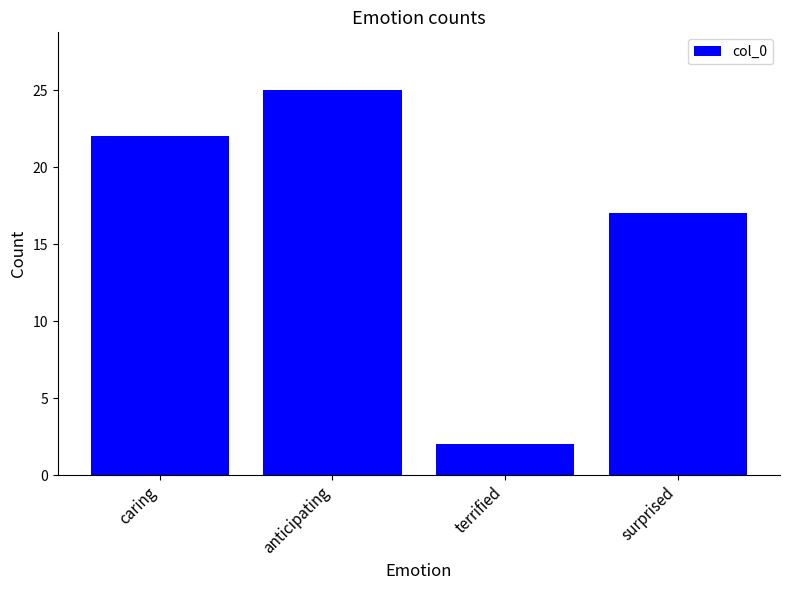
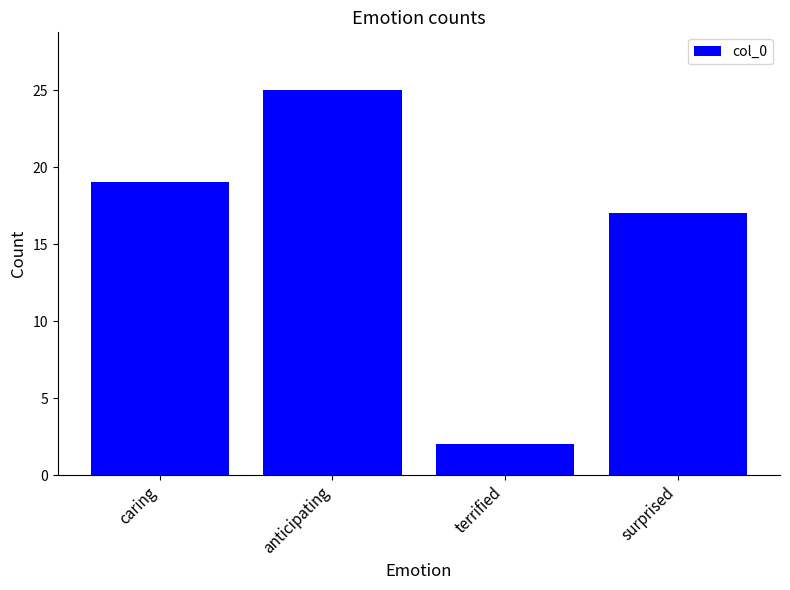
  {
-   "caring": 22,
+   "caring": 19,
    "anticipating": 25,
    "terrified": 2,
    "surprised": 17
  }
